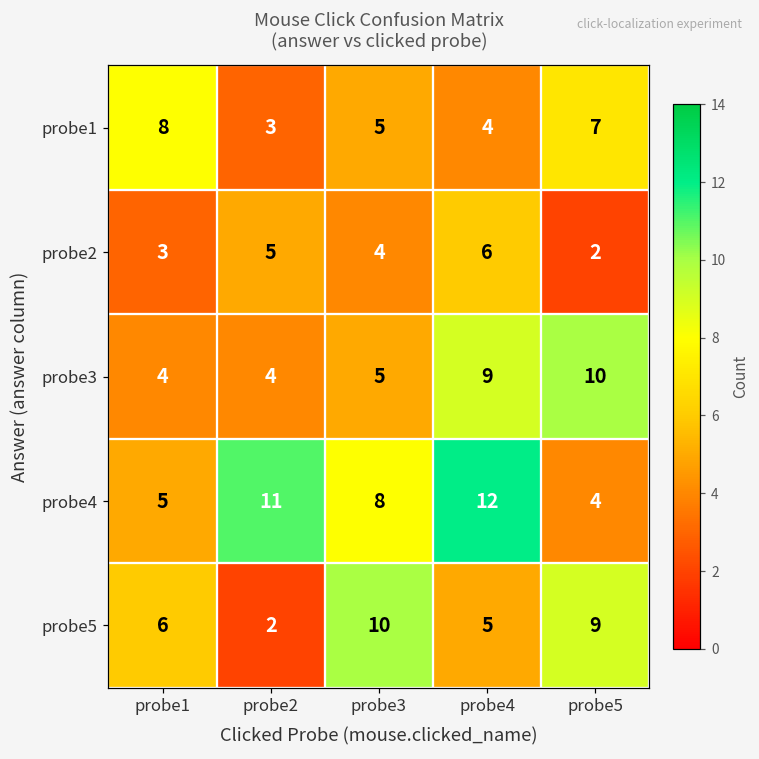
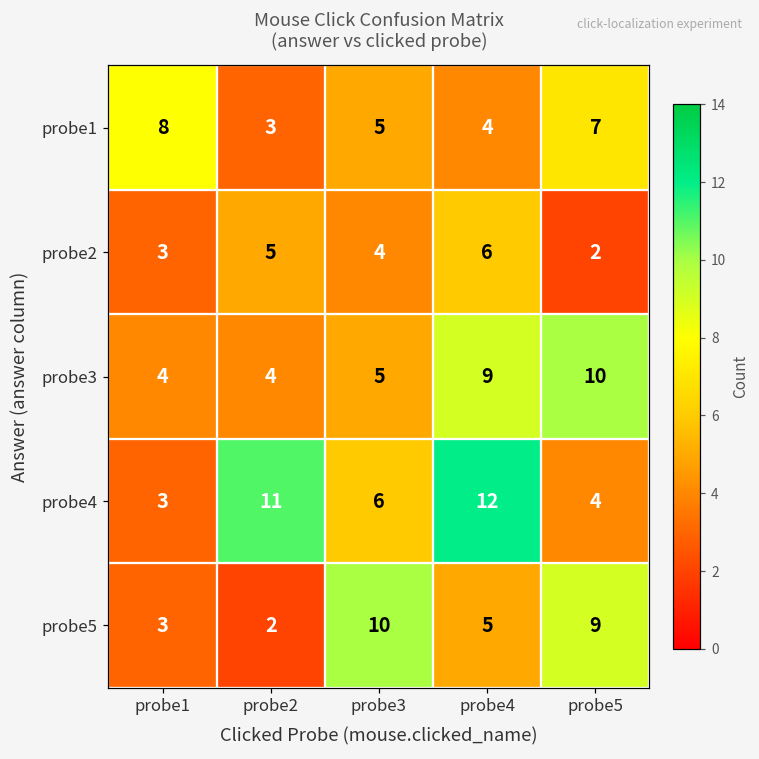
  {
    "probe1": {
      "probe1": 8,
      "probe2": 3,
      "probe3": 5,
      "probe4": 4,
      "probe5": 7
    },
    "probe2": {
      "probe1": 3,
      "probe2": 5,
      "probe3": 4,
      "probe4": 6,
      "probe5": 2
    },
    "probe3": {
      "probe1": 4,
      "probe2": 4,
      "probe3": 5,
      "probe4": 9,
      "probe5": 10
    },
    "probe4": {
-     "probe1": 5,
+     "probe1": 3,
      "probe2": 11,
-     "probe3": 8,
+     "probe3": 6,
      "probe4": 12,
      "probe5": 4
    },
    "probe5": {
-     "probe1": 6,
+     "probe1": 3,
      "probe2": 2,
      "probe3": 10,
      "probe4": 5,
      "probe5": 9
    }
  }
